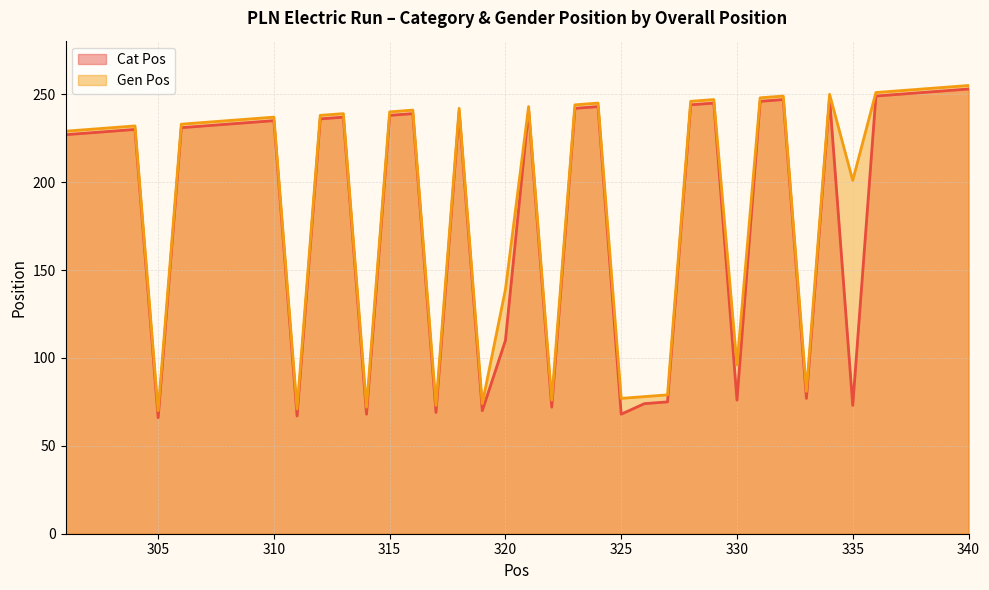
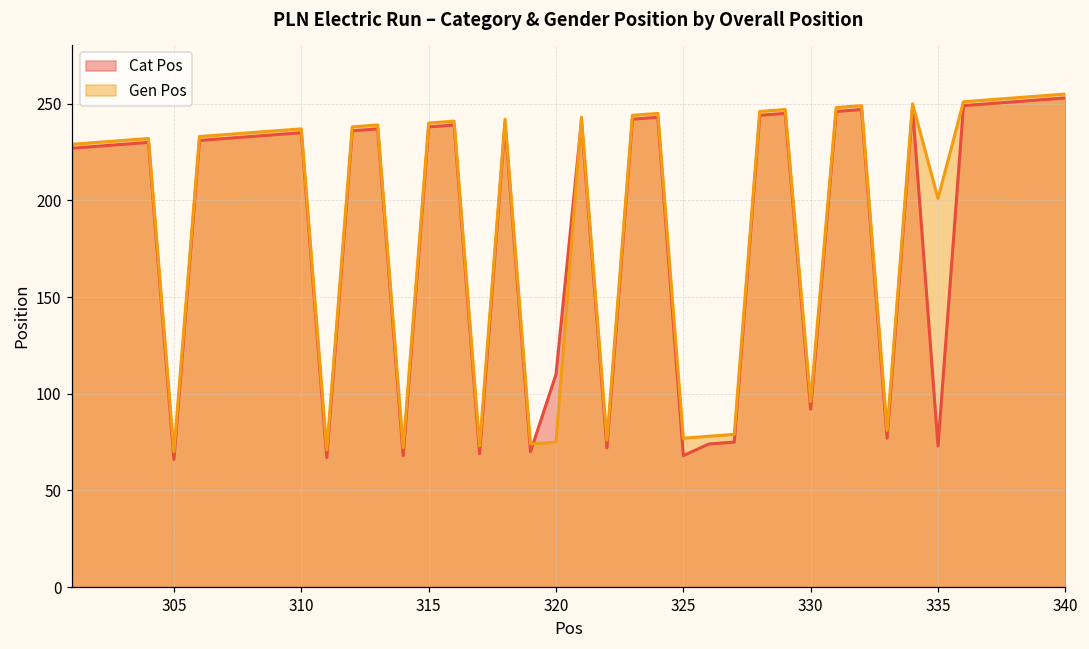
  {
    "Cat Pos": {
      "305": 66,
      "310": 235,
      "315": 238,
      "320": 110,
      "325": 68,
-     "330": 76,
+     "330": 92,
      "335": 73,
      "340": 253
    },
    "Gen Pos": {
      "305": 70,
      "310": 237,
      "315": 240,
-     "320": 139,
+     "320": 75,
      "325": 77,
      "330": 96,
      "335": 201,
      "340": 255
    }
  }
